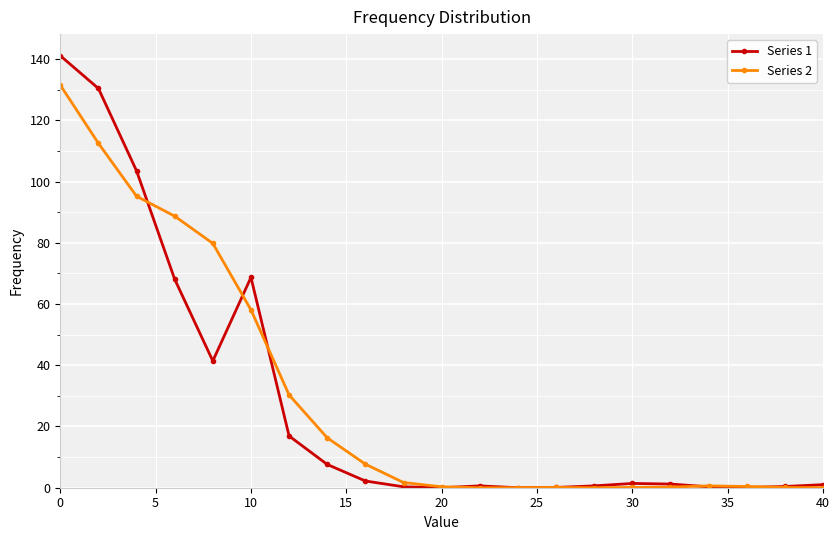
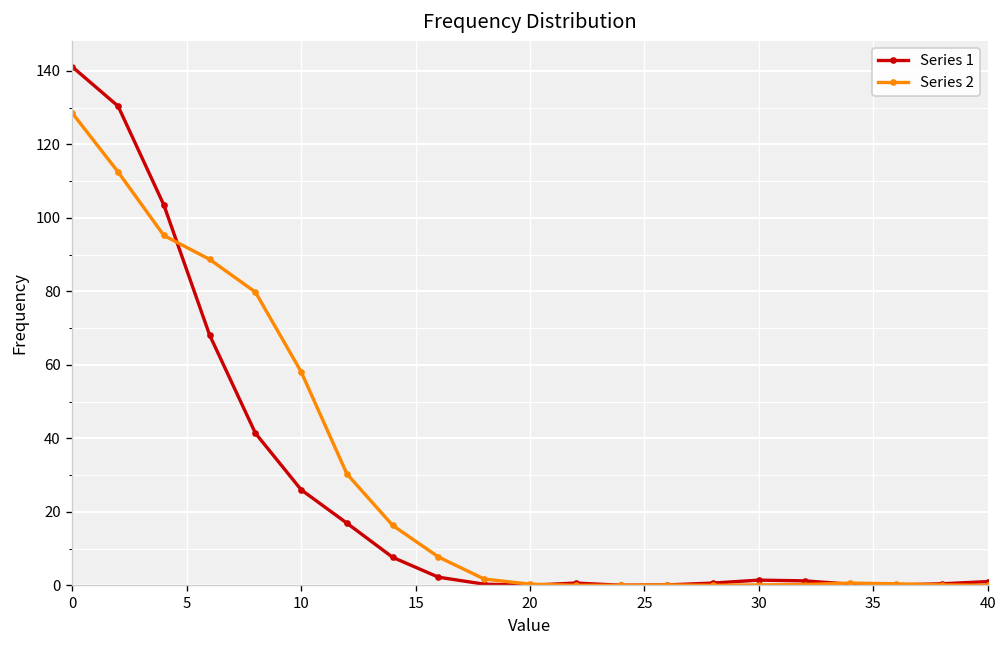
  {
    "Series 1": {
      "0": 141,
-     "10": 69,
+     "10": 26,
      "30": 1,
      "40": 1
    },
    "Series 2": {
-     "0": 132,
+     "0": 129,
      "10": 58,
      "30": 0,
      "40": 0
    }
  }
